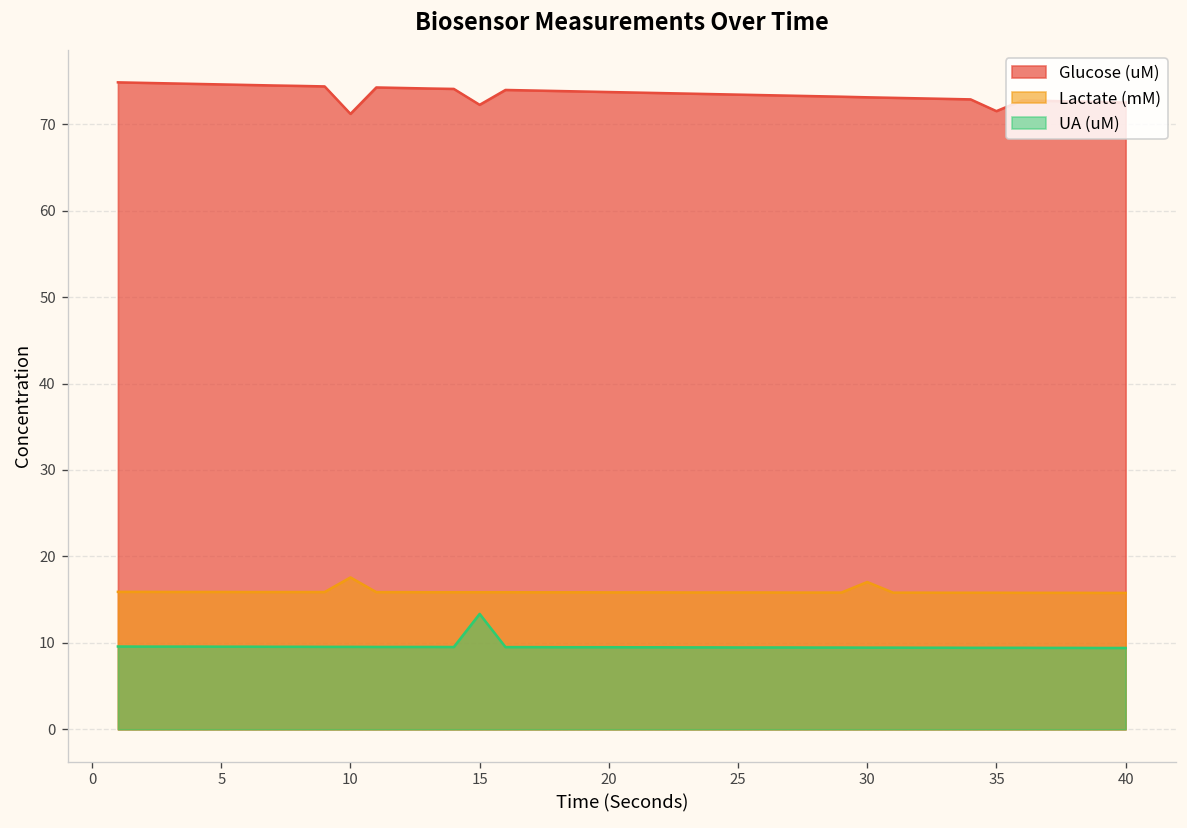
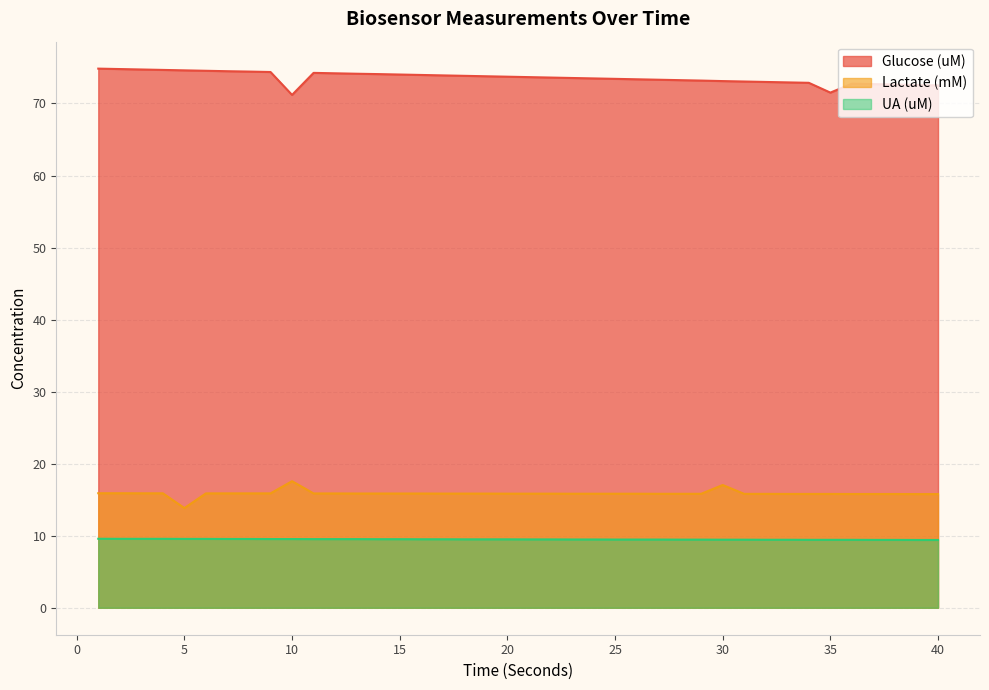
  {
    "Glucose (uM)": {
      "5": 75,
      "10": 71,
-     "15": 72,
+     "15": 74,
      "20": 74,
      "25": 73,
      "30": 73,
      "35": 72
    },
    "Lactate (mM)": {
-     "5": 16,
+     "5": 14,
      "10": 18,
      "15": 16,
      "20": 16,
      "25": 16,
      "30": 17,
      "35": 16,
      "40": 16
    },
    "UA (uM)": {
      "5": 10,
      "10": 10,
-     "15": 13,
+     "15": 10,
      "20": 10,
      "25": 9,
      "30": 9,
      "35": 9,
      "40": 9
    }
  }
